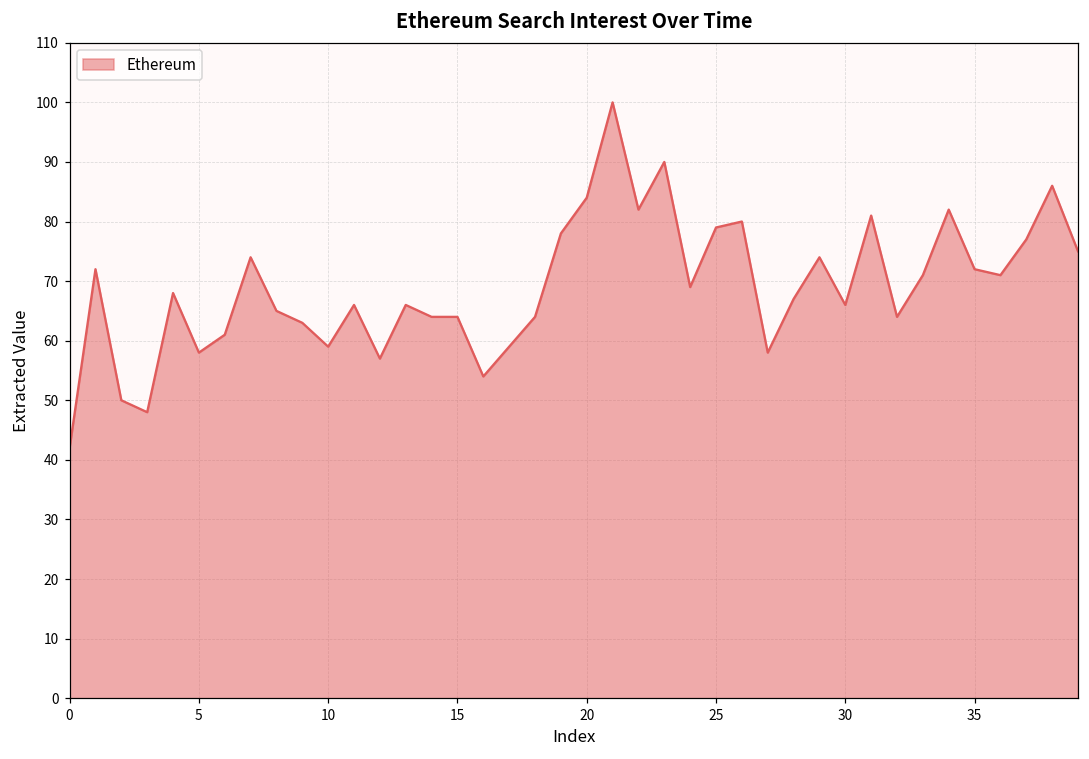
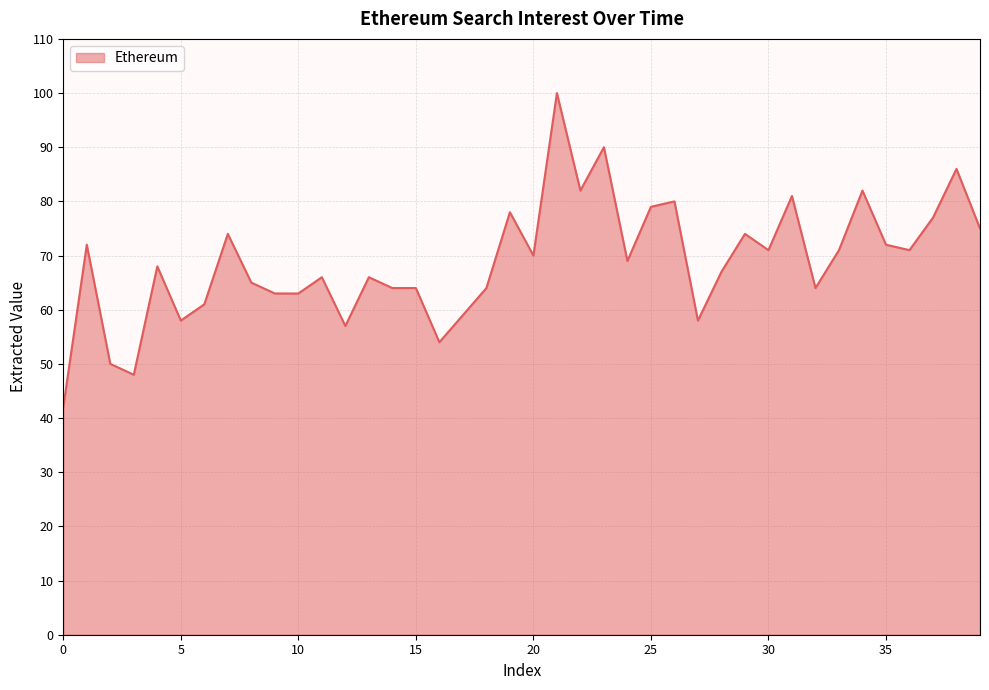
  {
    "0": 42,
    "5": 58,
-   "10": 59,
+   "10": 63,
    "15": 64,
-   "20": 84,
+   "20": 70,
    "25": 79,
-   "30": 66,
+   "30": 71,
    "35": 72
  }
